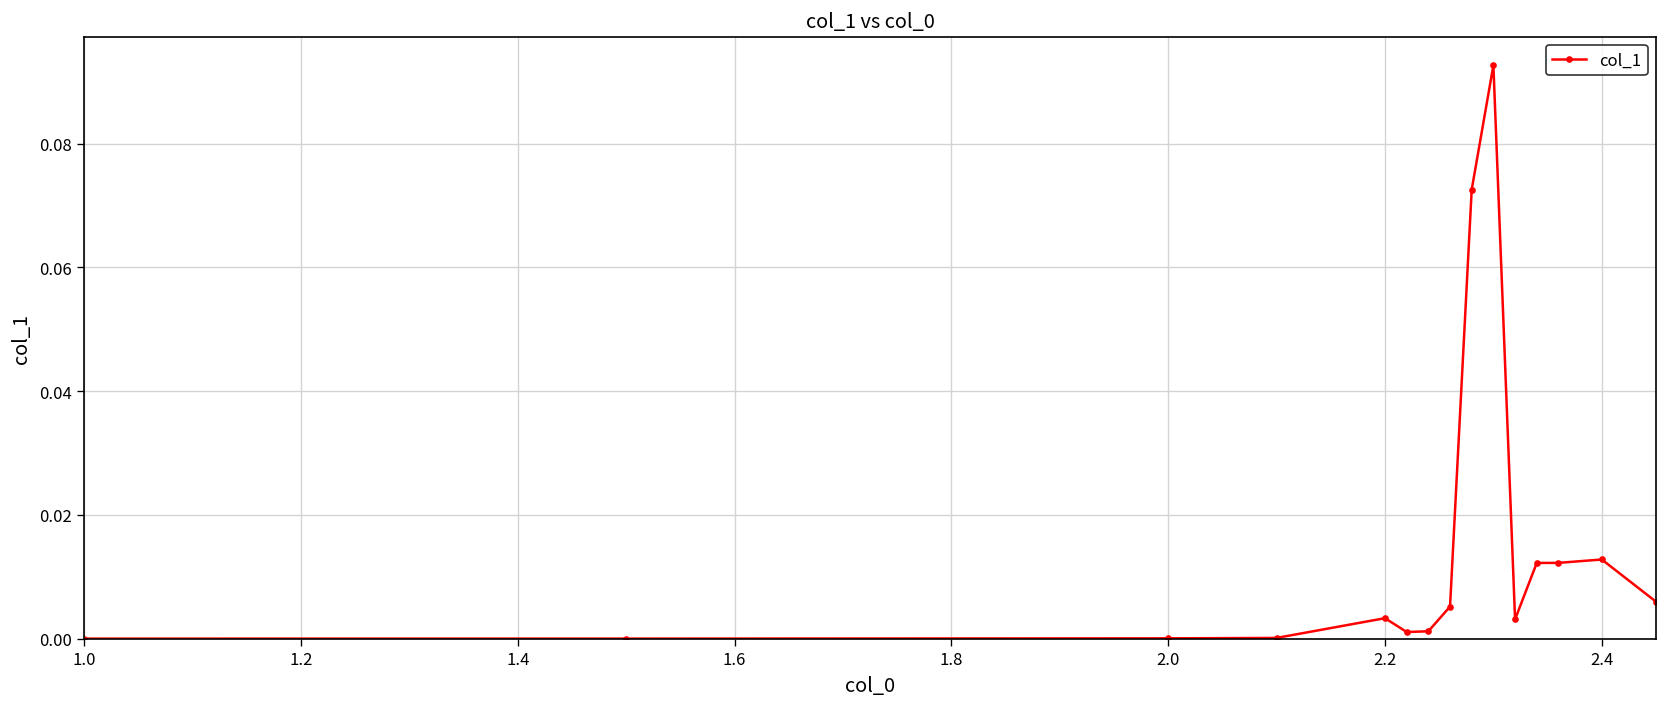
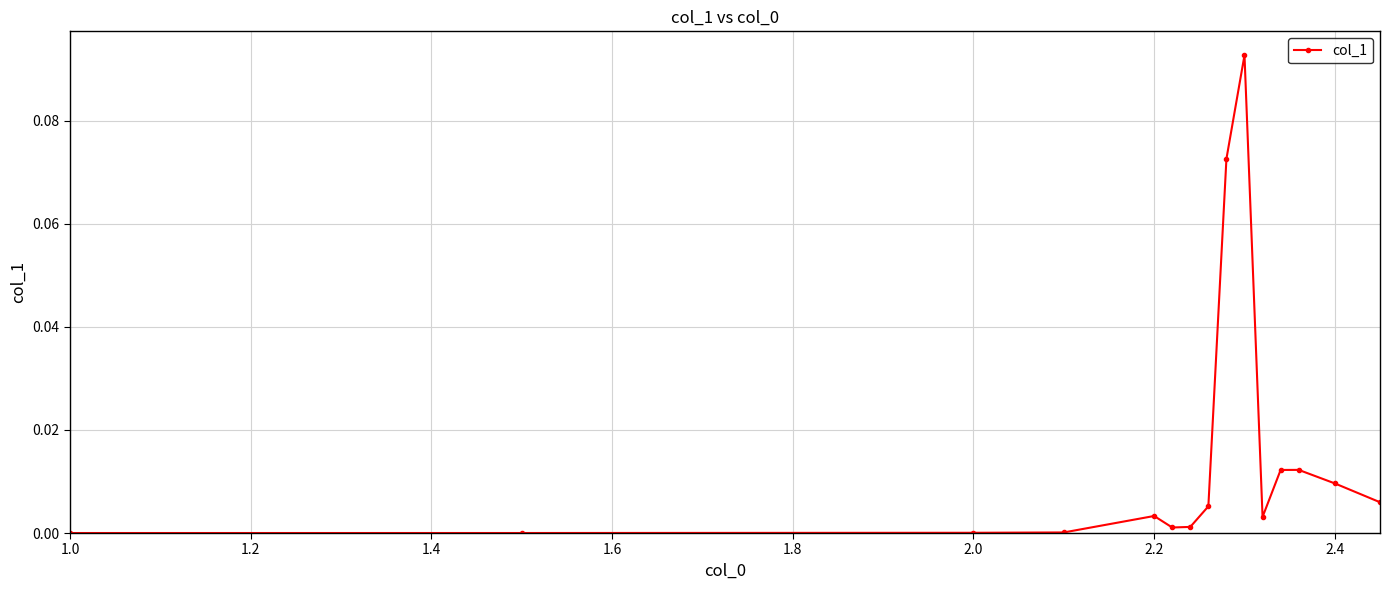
  {
    "1.0": 0.000,
    "2.0": 0.000,
    "2.2": 0.003,
-   "2.4": 0.013
+   "2.4": 0.010
  }
